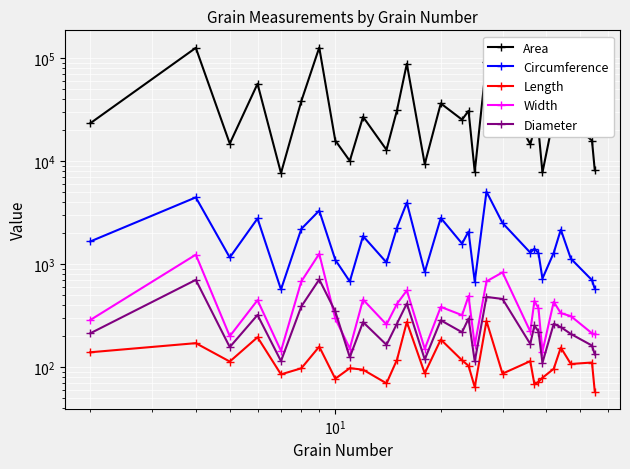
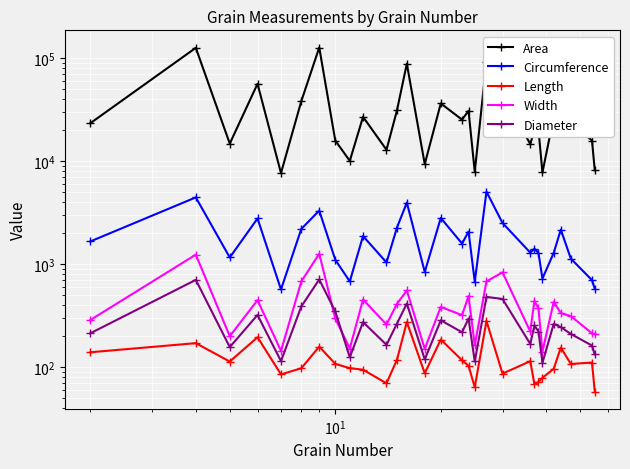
  {
    "Area": {
      "10^1": 16000
    },
    "Circumference": {
      "10^1": 1100
    },
    "Length": {
-     "10^1": 80
+     "10^1": 110
    },
    "Width": {
      "10^1": 300
    },
    "Diameter": {
      "10^1": 350
    }
  }
